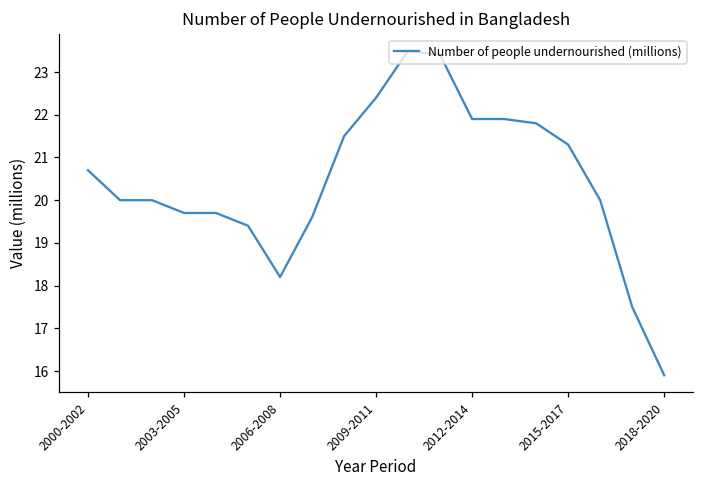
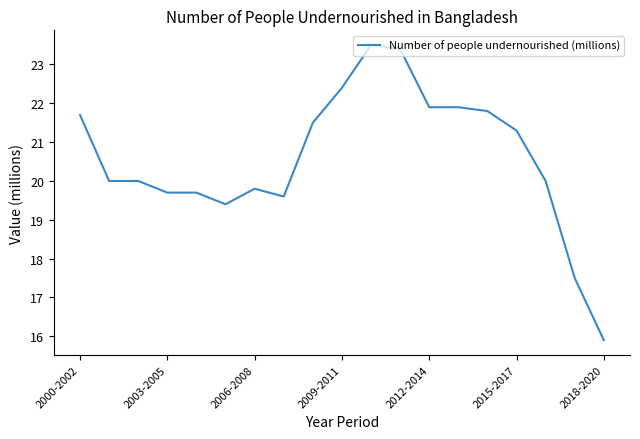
  {
-   "2000-2002": 20.7,
+   "2000-2002": 21.7,
    "2003-2005": 19.7,
-   "2006-2008": 18.2,
+   "2006-2008": 19.8,
    "2009-2011": 22.4,
    "2012-2014": 21.9,
    "2015-2017": 21.3,
    "2018-2020": 15.9
  }
